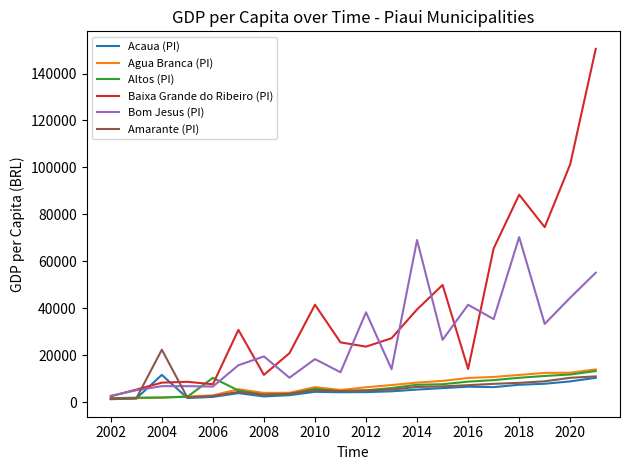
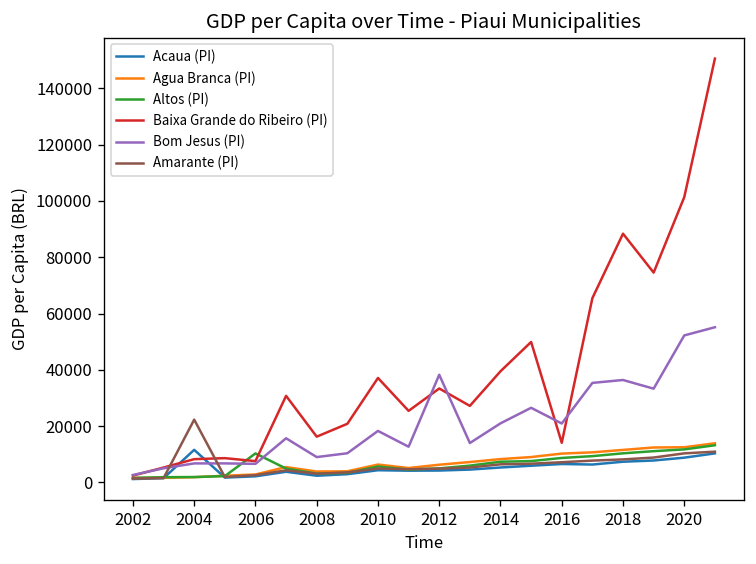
  {
    "Acaua (PI)": {
      "2004": 12000,
      "2014": 5000,
      "2020": 9000
    },
    "Agua Branca (PI)": {
      "2012": 6000,
      "2016": 10000,
      "2018": 12000
    },
    "Altos (PI)": {
      "2006": 10000,
      "2016": 9000,
      "2018": 10000
    },
    "Baixa Grande do Ribeiro (PI)": {
      "2004": 8000,
-     "2008": 12000,
-     "2010": 41000,
-     "2012": 24000,
+     "2008": 16000,
+     "2010": 37000,
+     "2012": 33000,
      "2014": 39000,
      "2016": 14000,
      "2018": 88000,
      "2020": 101000
    },
    "Bom Jesus (PI)": {
      "2004": 7000,
-     "2008": 19000,
+     "2008": 9000,
      "2010": 18000,
      "2012": 38000,
-     "2014": 69000,
-     "2016": 41000,
-     "2018": 70000,
-     "2020": 44000
+     "2014": 21000,
+     "2016": 21000,
+     "2018": 36000,
+     "2020": 52000
    },
    "Amarante (PI)": {
      "2004": 22000,
      "2020": 10000
    }
  }
